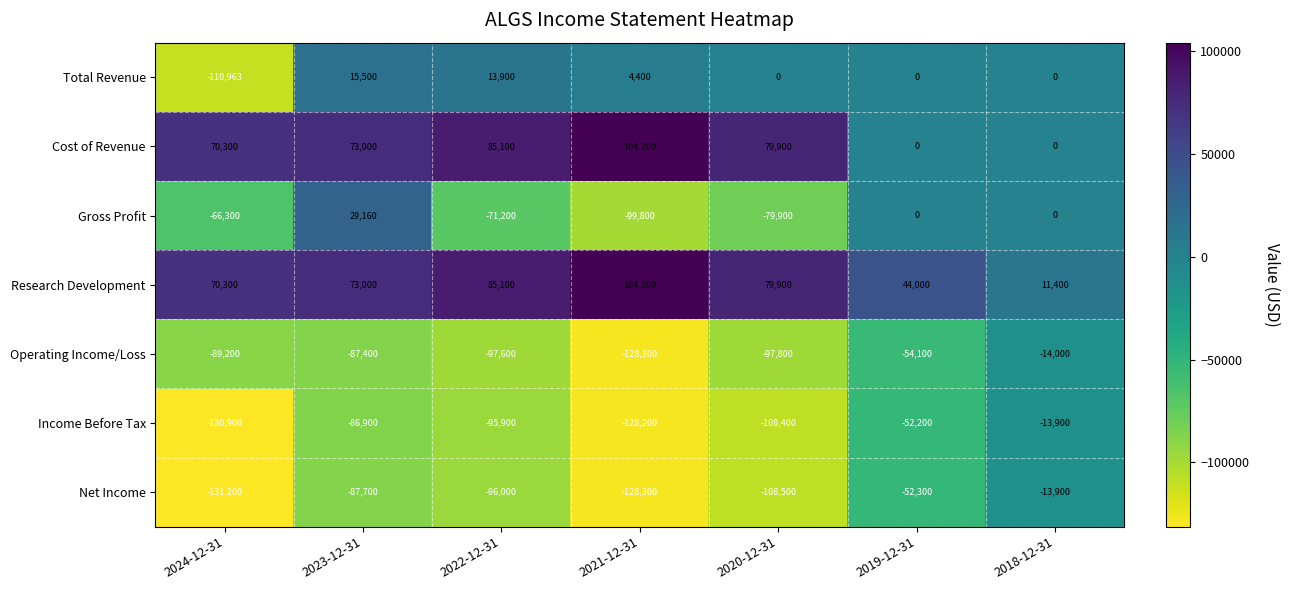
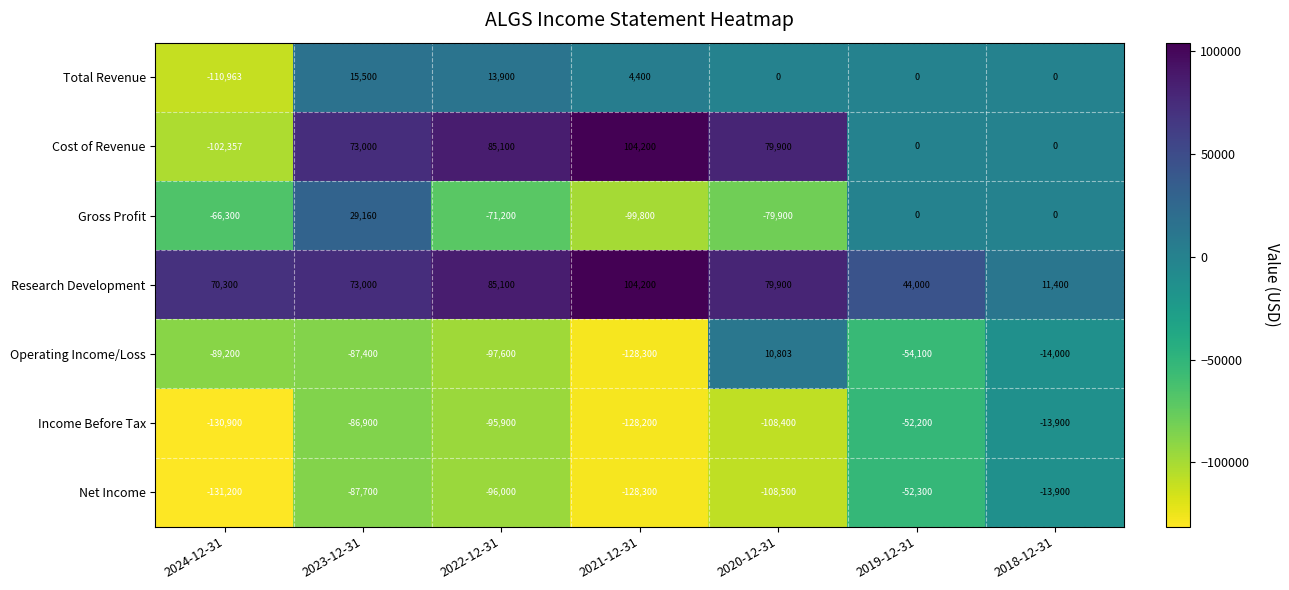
  {
    "Total Revenue": {
      "2024-12-31": "-110,963",
      "2023-12-31": "15,500",
      "2022-12-31": "13,900",
      "2021-12-31": "4,400",
      "2020-12-31": "0",
      "2019-12-31": "0",
      "2018-12-31": "0"
    },
    "Cost of Revenue": {
-     "2024-12-31": "70,300",
+     "2024-12-31": "-102,357",
      "2023-12-31": "73,000",
      "2022-12-31": "85,100",
      "2021-12-31": "104,200",
      "2020-12-31": "79,900",
      "2019-12-31": "0",
      "2018-12-31": "0"
    },
    "Gross Profit": {
      "2024-12-31": "-66,300",
      "2023-12-31": "29,160",
      "2022-12-31": "-71,200",
      "2021-12-31": "-99,800",
      "2020-12-31": "-79,900",
      "2019-12-31": "0",
      "2018-12-31": "0"
    },
    "Research Development": {
      "2024-12-31": "70,300",
      "2023-12-31": "73,000",
      "2022-12-31": "85,100",
      "2021-12-31": "104,200",
      "2020-12-31": "79,900",
      "2019-12-31": "44,000",
      "2018-12-31": "11,400"
    },
    "Operating Income/Loss": {
      "2024-12-31": "-89,200",
      "2023-12-31": "-87,400",
      "2022-12-31": "-97,600",
      "2021-12-31": "-128,300",
-     "2020-12-31": "-97,800",
+     "2020-12-31": "10,803",
      "2019-12-31": "-54,100",
      "2018-12-31": "-14,000"
    },
    "Income Before Tax": {
      "2024-12-31": "-130,900",
      "2023-12-31": "-86,900",
      "2022-12-31": "-95,900",
      "2021-12-31": "-128,200",
      "2020-12-31": "-108,400",
      "2019-12-31": "-52,200",
      "2018-12-31": "-13,900"
    },
    "Net Income": {
      "2024-12-31": "-131,200",
      "2023-12-31": "-87,700",
      "2022-12-31": "-96,000",
      "2021-12-31": "-128,300",
      "2020-12-31": "-108,500",
      "2019-12-31": "-52,300",
      "2018-12-31": "-13,900"
    }
  }
